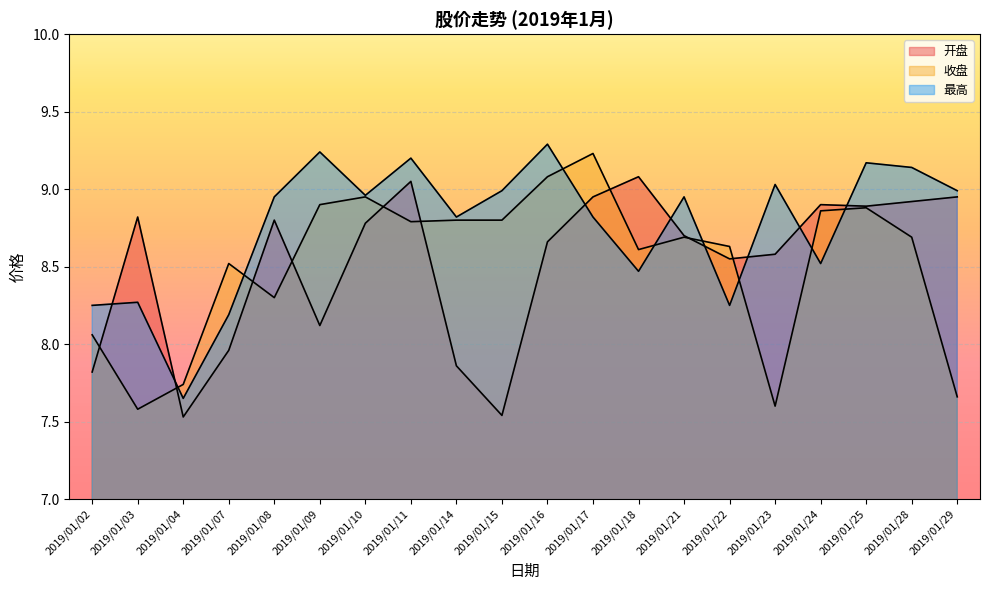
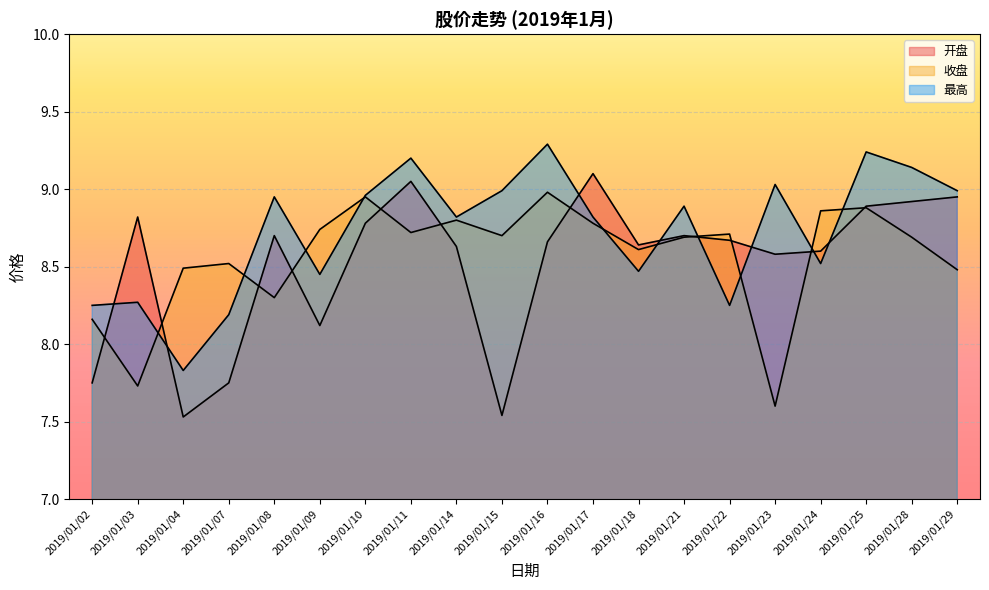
  {
    "开盘": {
-     "2019/01/02": 7.82,
+     "2019/01/02": 7.75,
      "2019/01/03": 8.82,
      "2019/01/04": 7.53,
-     "2019/01/07": 7.96,
-     "2019/01/08": 8.8,
+     "2019/01/07": 7.75,
+     "2019/01/08": 8.7,
      "2019/01/09": 8.12,
      "2019/01/10": 8.78,
      "2019/01/11": 9.05,
-     "2019/01/14": 7.86,
+     "2019/01/14": 8.63,
      "2019/01/15": 7.54,
      "2019/01/16": 8.66,
-     "2019/01/17": 8.95,
-     "2019/01/18": 9.08,
-     "2019/01/22": 8.55,
+     "2019/01/17": 9.10,
+     "2019/01/18": 8.64,
+     "2019/01/22": 8.67,
      "2019/01/23": 8.58,
-     "2019/01/24": 8.9,
+     "2019/01/24": 8.6,
      "2019/01/28": 8.92,
      "2019/01/29": 8.95
    },
    "收盘": {
-     "2019/01/02": 8.06,
-     "2019/01/03": 7.58,
-     "2019/01/04": 7.74,
+     "2019/01/02": 8.16,
+     "2019/01/03": 7.73,
+     "2019/01/04": 8.49,
      "2019/01/07": 8.52,
      "2019/01/08": 8.30,
-     "2019/01/09": 8.90,
-     "2019/01/11": 8.79,
+     "2019/01/09": 8.74,
+     "2019/01/11": 8.72,
      "2019/01/14": 8.80,
-     "2019/01/15": 8.8,
-     "2019/01/16": 9.08,
-     "2019/01/17": 9.23,
+     "2019/01/15": 8.7,
+     "2019/01/16": 8.98,
+     "2019/01/17": 8.78,
      "2019/01/18": 8.61,
-     "2019/01/22": 8.63,
+     "2019/01/22": 8.71,
      "2019/01/23": 7.60,
      "2019/01/24": 8.86,
      "2019/01/28": 8.69,
-     "2019/01/29": 7.66
+     "2019/01/29": 8.48
    },
    "最高": {
      "2019/01/02": 8.25,
      "2019/01/03": 8.27,
-     "2019/01/04": 7.65,
+     "2019/01/04": 7.83,
      "2019/01/07": 8.19,
      "2019/01/08": 8.95,
-     "2019/01/09": 9.24,
+     "2019/01/09": 8.45,
      "2019/01/11": 9.20,
      "2019/01/14": 8.82,
      "2019/01/15": 8.99,
      "2019/01/16": 9.29,
      "2019/01/17": 8.82,
      "2019/01/18": 8.47,
-     "2019/01/21": 8.95,
+     "2019/01/21": 8.89,
      "2019/01/22": 8.25,
      "2019/01/23": 9.03,
      "2019/01/24": 8.52,
-     "2019/01/25": 9.17,
+     "2019/01/25": 9.24,
      "2019/01/28": 9.14,
      "2019/01/29": 8.99
    }
  }
